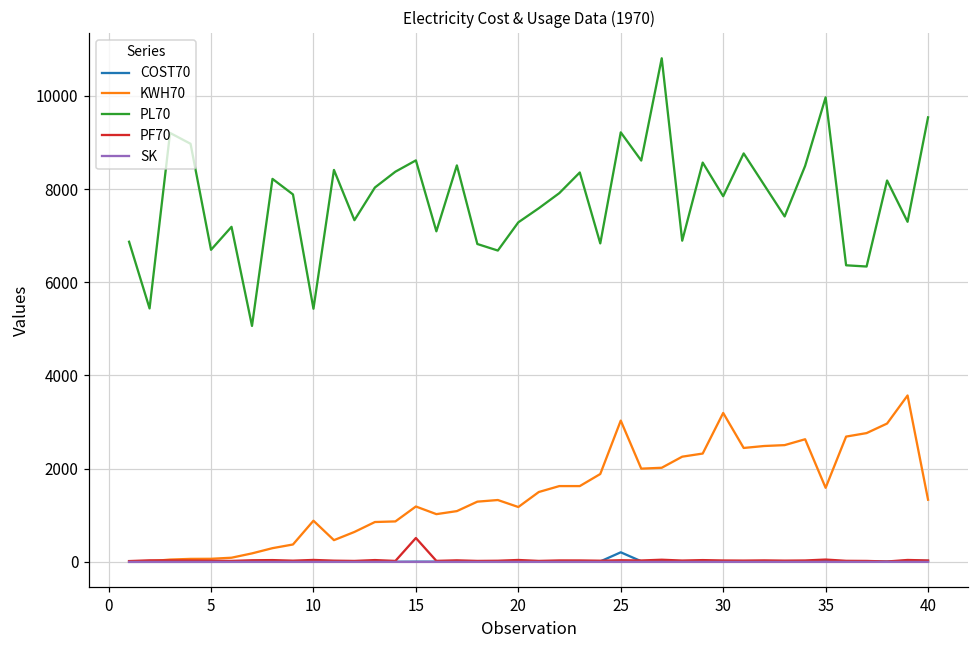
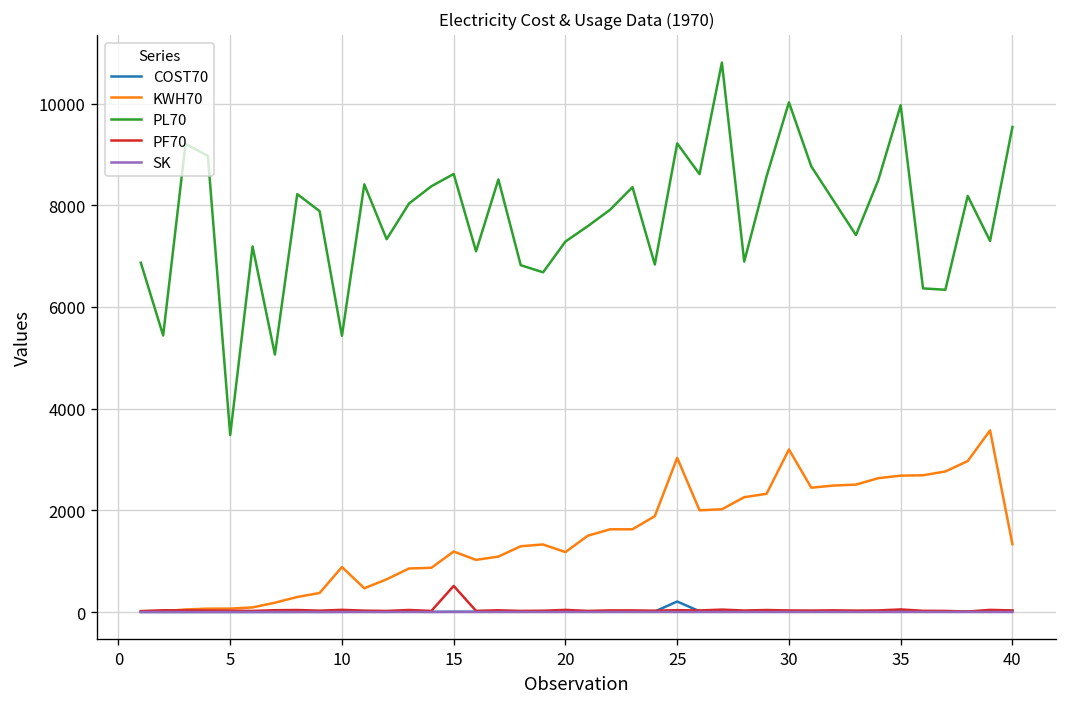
  {
    "COST70": {
      "25": 200
    },
    "KWH70": {
      "10": 900,
      "15": 1200,
      "20": 1200,
      "25": 3000,
      "30": 3200,
-     "35": 1600,
+     "35": 2700,
      "40": 1300
    },
    "PL70": {
-     "5": 6700,
+     "5": 3500,
      "10": 5400,
      "15": 8600,
      "20": 7300,
      "25": 9200,
-     "30": 7800,
+     "30": 10000,
      "35": 10000,
      "40": 9500
    },
    "PF70": {
      "15": 500
    }
  }
